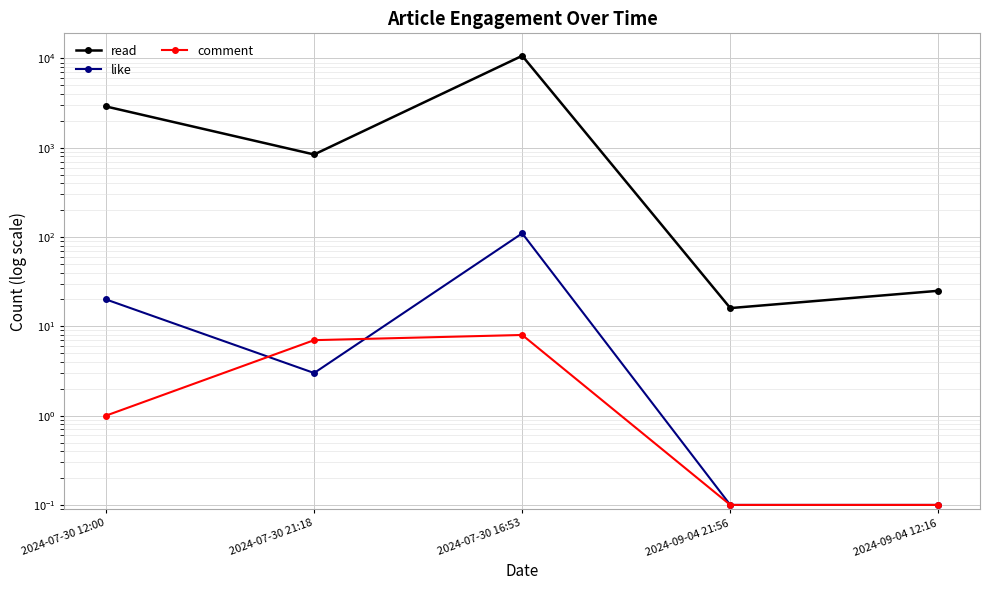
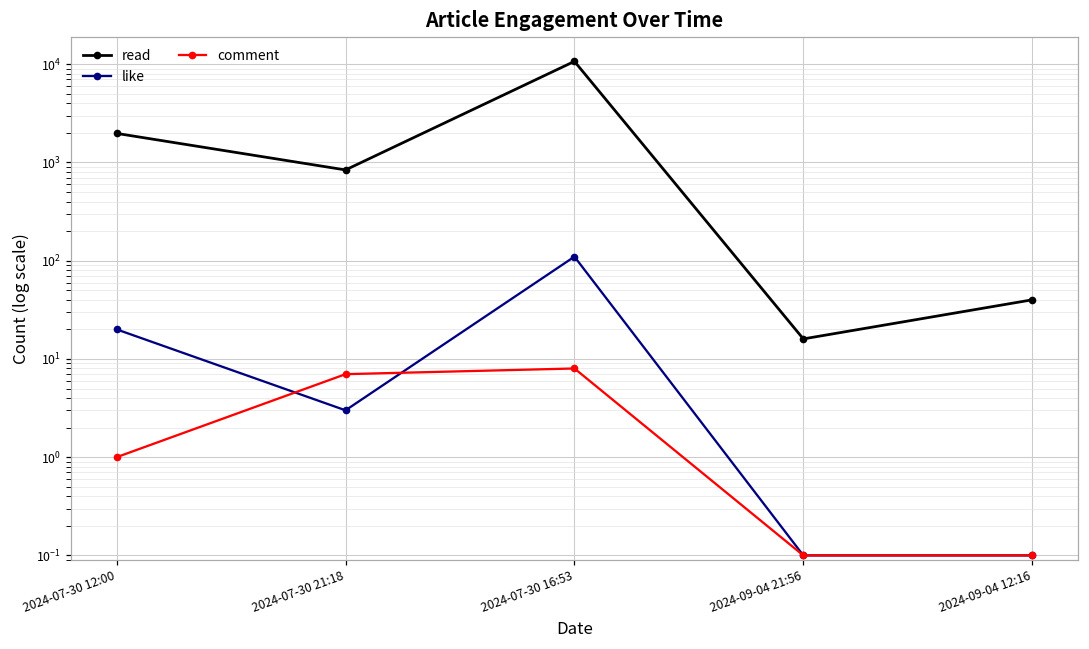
  {
    "read": {
-     "2024-07-30 12:00": 2900,
+     "2024-07-30 12:00": 2000,
      "2024-07-30 21:18": 800,
      "2024-07-30 16:53": 11000,
      "2024-09-04 21:56": 16,
-     "2024-09-04 12:16": 25
+     "2024-09-04 12:16": 40
    },
    "like": {
      "2024-07-30 12:00": 20,
      "2024-07-30 21:18": 3,
      "2024-07-30 16:53": 110
    },
    "comment": {
      "2024-07-30 12:00": 1,
      "2024-07-30 21:18": 7,
      "2024-07-30 16:53": 8
    }
  }
